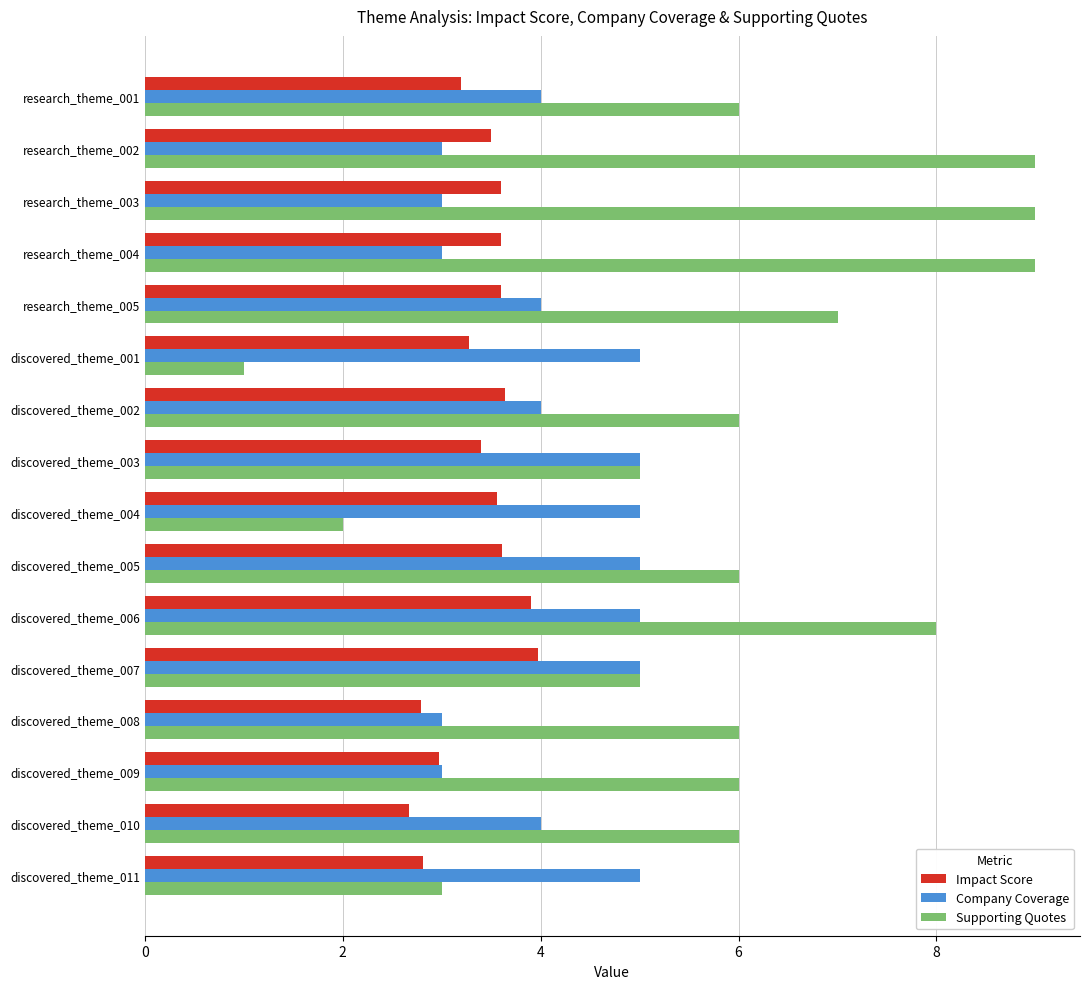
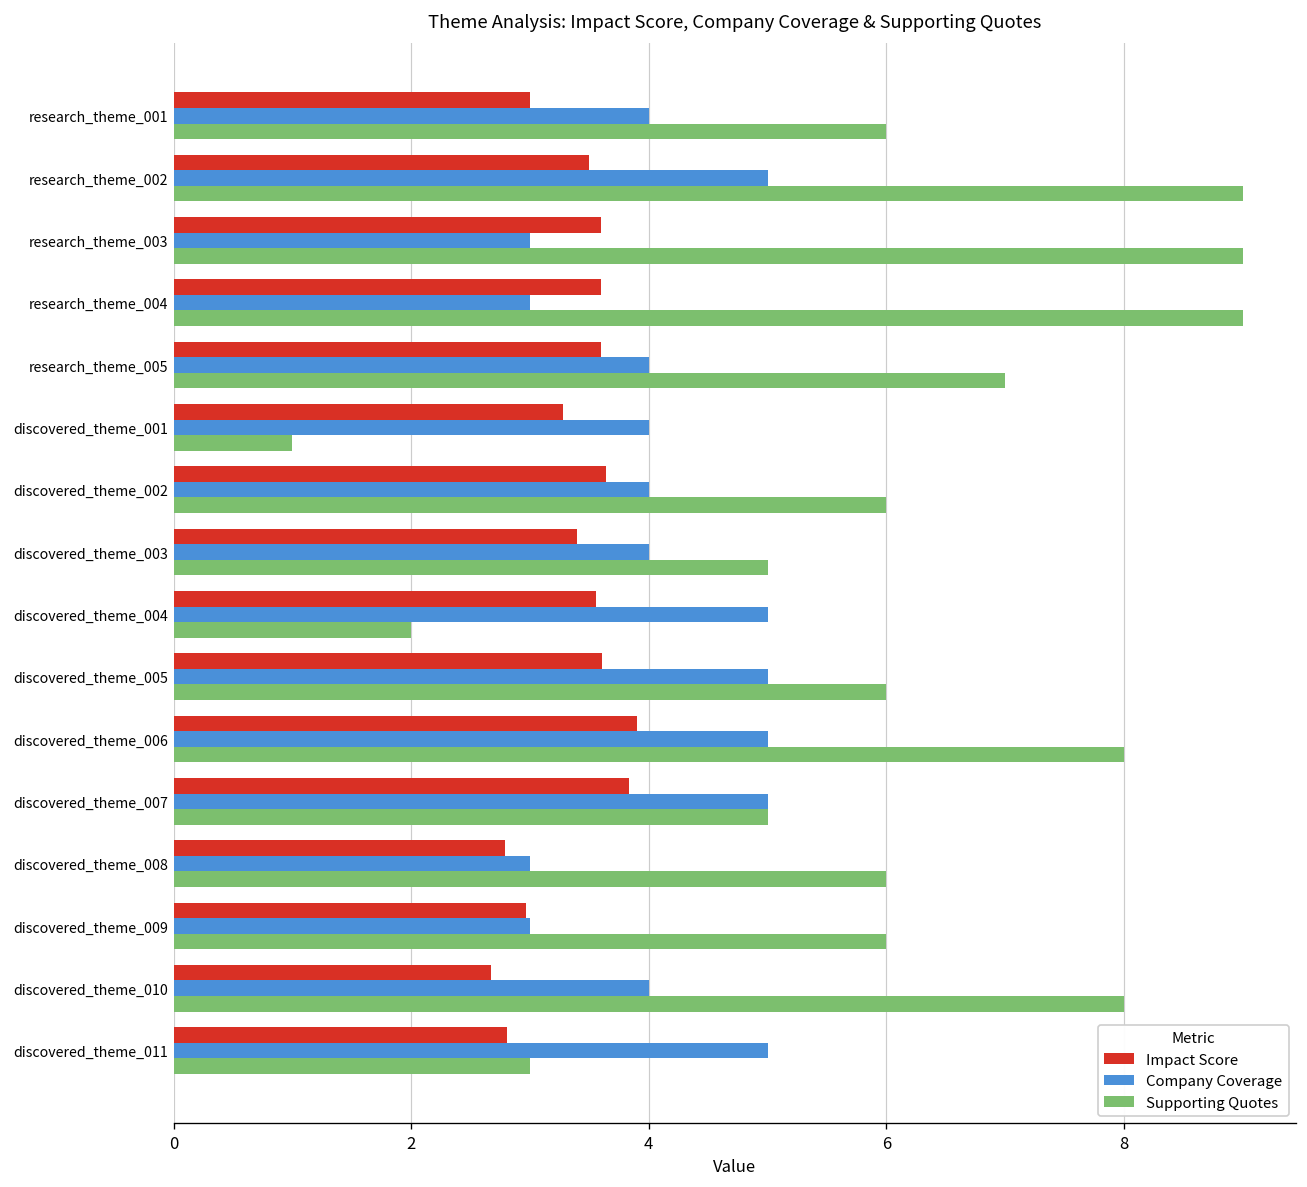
  {
    "Impact Score": {
-     "research_theme_001": 3.2,
+     "research_theme_001": 3.0,
      "research_theme_002": 3.5,
      "research_theme_003": 3.6,
      "research_theme_004": 3.6,
      "research_theme_005": 3.6,
      "discovered_theme_001": 3.3,
      "discovered_theme_002": 3.6,
      "discovered_theme_003": 3.4,
      "discovered_theme_004": 3.6,
      "discovered_theme_005": 3.6,
      "discovered_theme_006": 3.9,
-     "discovered_theme_007": 4.0,
+     "discovered_theme_007": 3.8,
      "discovered_theme_008": 2.8,
      "discovered_theme_009": 3.0,
      "discovered_theme_010": 2.7,
      "discovered_theme_011": 2.8
    },
    "Company Coverage": {
      "research_theme_001": 4,
-     "research_theme_002": 3,
+     "research_theme_002": 5,
      "research_theme_003": 3,
      "research_theme_004": 3,
      "research_theme_005": 4,
-     "discovered_theme_001": 5,
+     "discovered_theme_001": 4,
      "discovered_theme_002": 4,
-     "discovered_theme_003": 5,
+     "discovered_theme_003": 4,
      "discovered_theme_004": 5,
      "discovered_theme_005": 5,
      "discovered_theme_006": 5,
      "discovered_theme_007": 5,
      "discovered_theme_008": 3,
      "discovered_theme_009": 3,
      "discovered_theme_010": 4,
      "discovered_theme_011": 5
    },
    "Supporting Quotes": {
      "research_theme_001": 6,
      "research_theme_002": 9,
      "research_theme_003": 9,
      "research_theme_004": 9,
      "research_theme_005": 7,
      "discovered_theme_001": 1,
      "discovered_theme_002": 6,
      "discovered_theme_003": 5,
      "discovered_theme_004": 2,
      "discovered_theme_005": 6,
      "discovered_theme_006": 8,
      "discovered_theme_007": 5,
      "discovered_theme_008": 6,
      "discovered_theme_009": 6,
-     "discovered_theme_010": 6,
+     "discovered_theme_010": 8,
      "discovered_theme_011": 3
    }
  }
